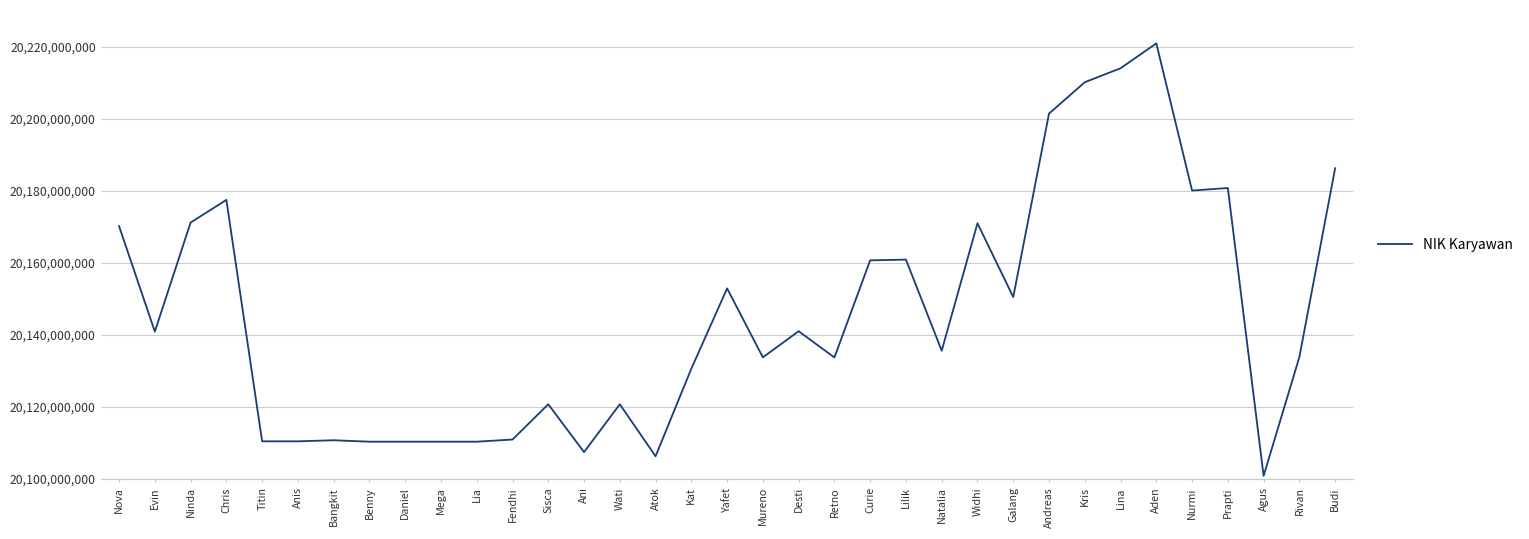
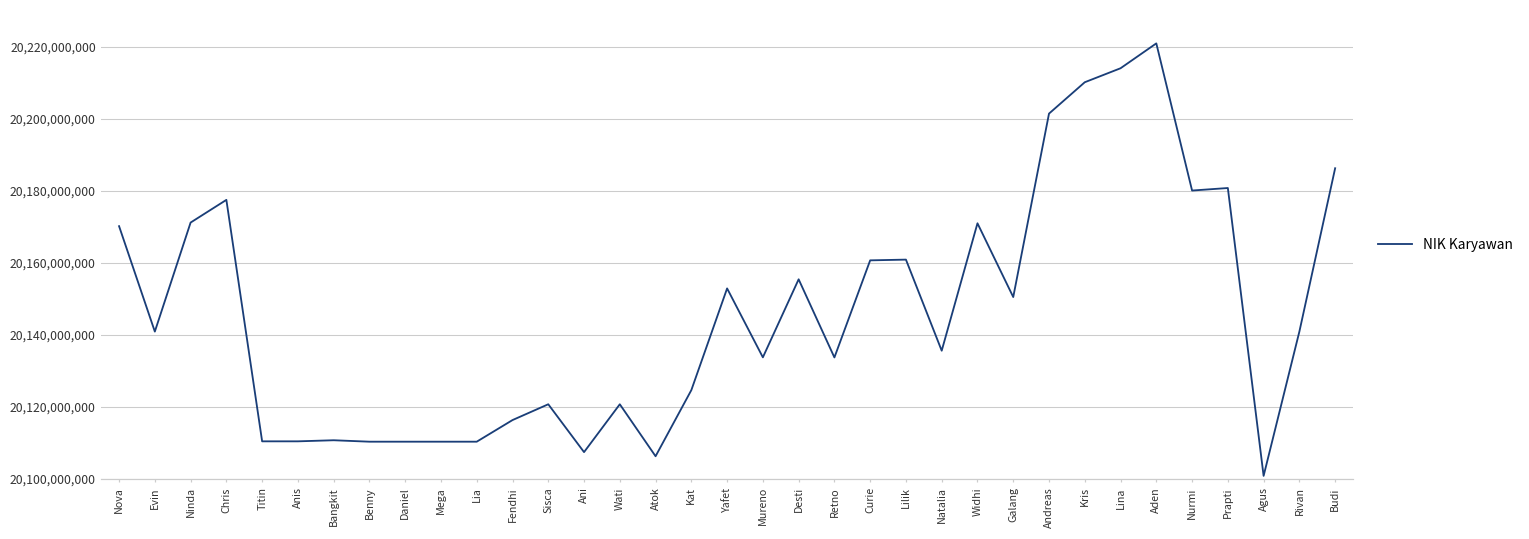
  {
    "Nova": "20,170,000,000",
    "Evin": "20,141,000,000",
    "Ninda": "20,171,000,000",
    "Chris": "20,178,000,000",
    "Titin": "20,110,000,000",
    "Anis": "20,110,000,000",
    "Bangkit": "20,111,000,000",
    "Benny": "20,110,000,000",
    "Daniel": "20,110,000,000",
    "Mega": "20,110,000,000",
    "Lia": "20,110,000,000",
-   "Fendhi": "20,111,000,000",
+   "Fendhi": "20,116,000,000",
    "Sisca": "20,121,000,000",
    "Ani": "20,107,000,000",
    "Wati": "20,121,000,000",
    "Atok": "20,106,000,000",
-   "Kat": "20,131,000,000",
+   "Kat": "20,125,000,000",
    "Yafet": "20,153,000,000",
    "Mureno": "20,134,000,000",
-   "Desti": "20,141,000,000",
+   "Desti": "20,155,000,000",
    "Retno": "20,134,000,000",
    "Curie": "20,161,000,000",
    "Lilik": "20,161,000,000",
    "Natalia": "20,136,000,000",
    "Widhi": "20,171,000,000",
    "Galang": "20,151,000,000",
    "Andreas": "20,201,000,000",
    "Kris": "20,210,000,000",
    "Lina": "20,214,000,000",
    "Aden": "20,221,000,000",
    "Nurmi": "20,180,000,000",
    "Prapti": "20,181,000,000",
    "Agus": "20,101,000,000",
-   "Rivan": "20,134,000,000",
+   "Rivan": "20,141,000,000",
    "Budi": "20,186,000,000"
  }
